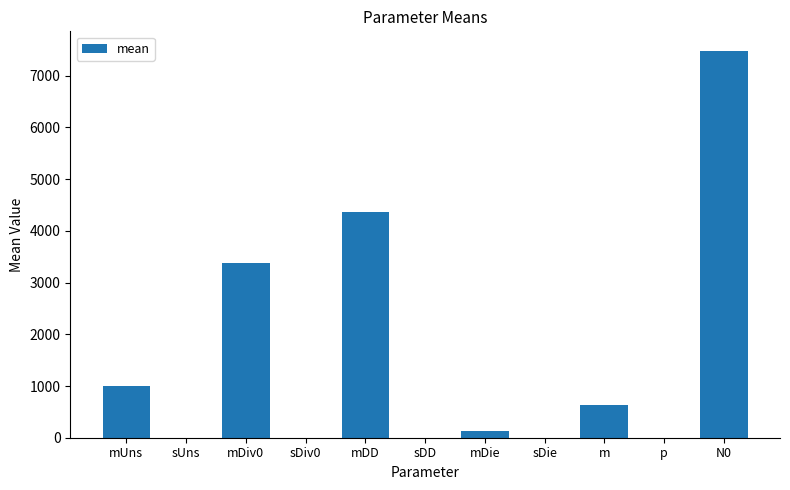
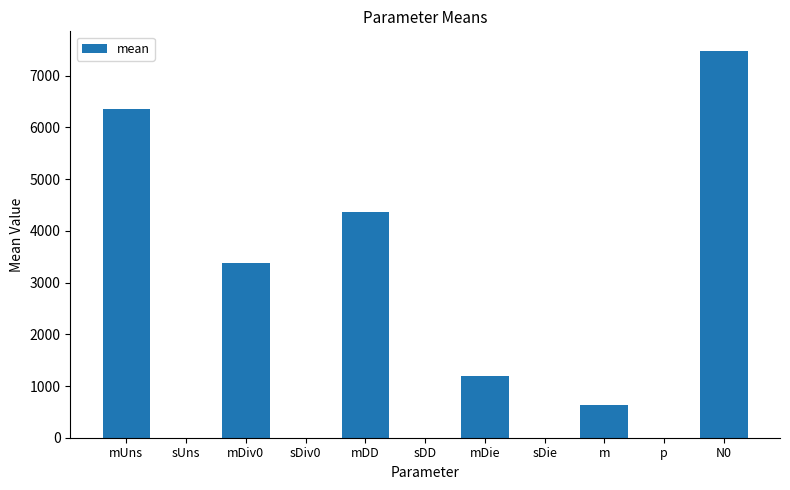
  {
-   "mUns": 1000,
+   "mUns": 6300,
    "mDiv0": 3400,
    "mDD": 4400,
-   "mDie": 100,
+   "mDie": 1200,
    "m": 600,
    "N0": 7500
  }
